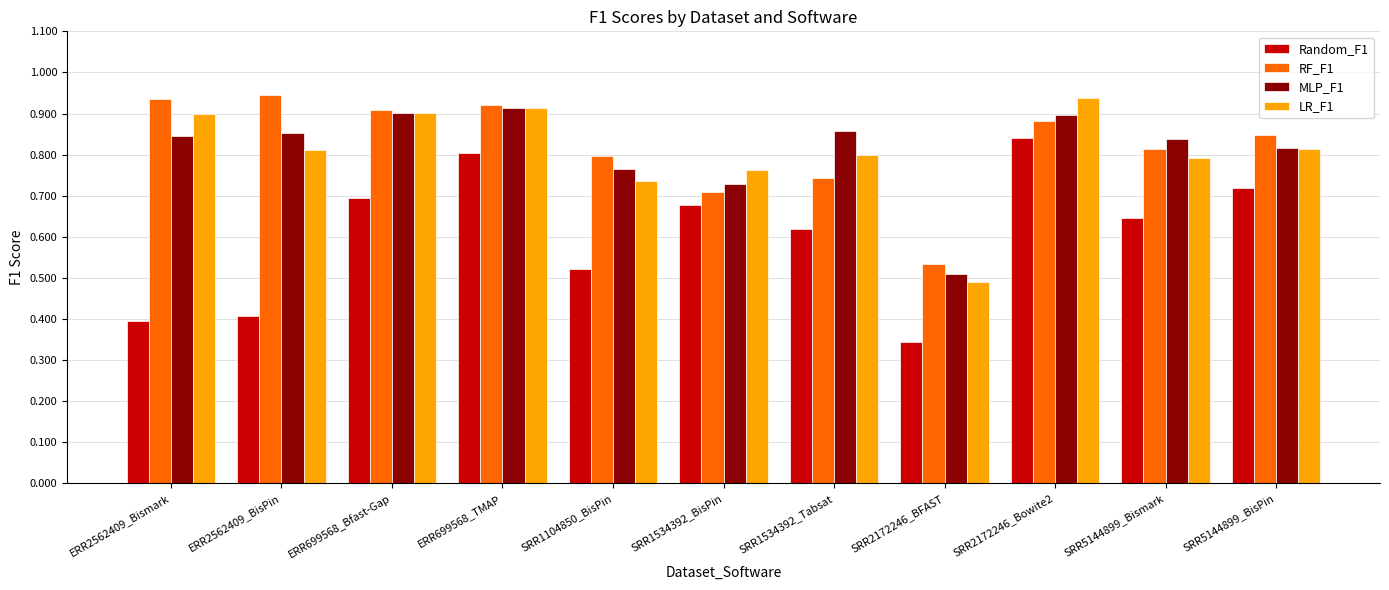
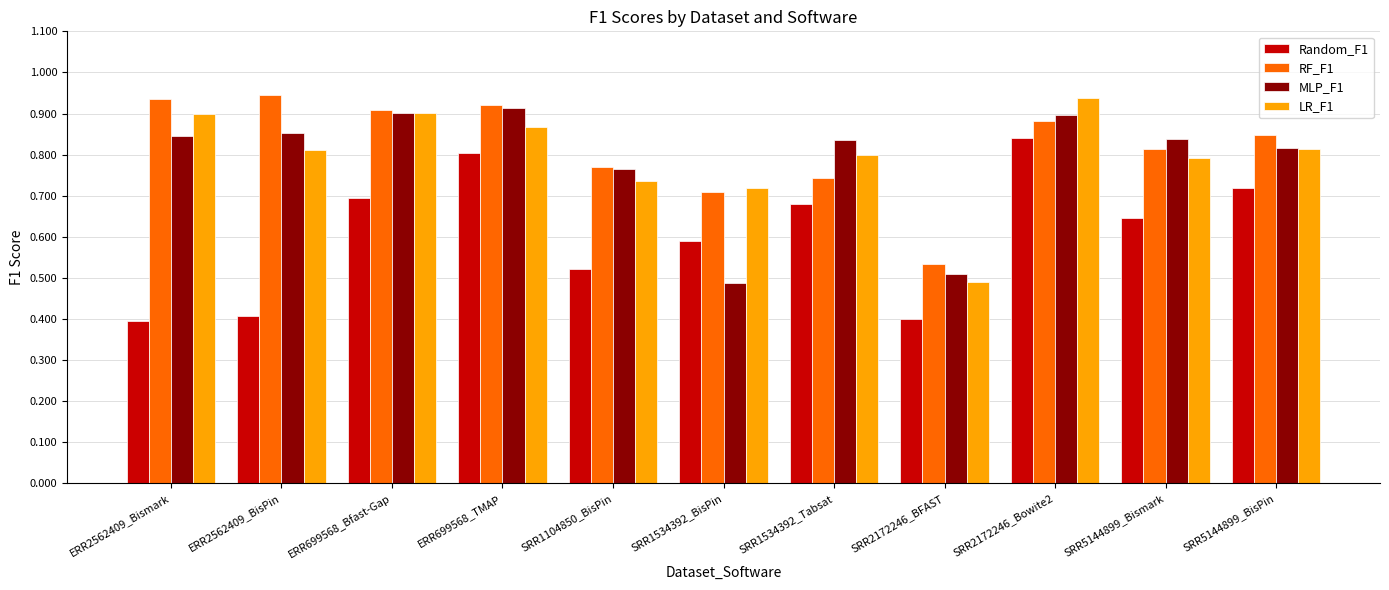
  {
    "Random_F1": {
      "ERR2562409_Bismark": 0.40,
      "ERR2562409_BisPin": 0.41,
      "ERR699568_Bfast-Gap": 0.69,
      "ERR699568_TMAP": 0.80,
      "SRR1104850_BisPin": 0.52,
-     "SRR1534392_BisPin": 0.68,
-     "SRR1534392_Tabsat": 0.62,
-     "SRR2172246_BFAST": 0.34,
+     "SRR1534392_BisPin": 0.59,
+     "SRR1534392_Tabsat": 0.68,
+     "SRR2172246_BFAST": 0.40,
      "SRR2172246_Bowite2": 0.84,
      "SRR5144899_Bismark": 0.65,
      "SRR5144899_BisPin": 0.72
    },
    "RF_F1": {
      "ERR2562409_Bismark": 0.94,
      "ERR2562409_BisPin": 0.94,
      "ERR699568_Bfast-Gap": 0.91,
      "ERR699568_TMAP": 0.92,
-     "SRR1104850_BisPin": 0.80,
+     "SRR1104850_BisPin": 0.77,
      "SRR1534392_BisPin": 0.71,
      "SRR1534392_Tabsat": 0.74,
      "SRR2172246_BFAST": 0.53,
      "SRR2172246_Bowite2": 0.88,
      "SRR5144899_Bismark": 0.81,
      "SRR5144899_BisPin": 0.85
    },
    "MLP_F1": {
      "ERR2562409_Bismark": 0.84,
      "ERR2562409_BisPin": 0.85,
      "ERR699568_Bfast-Gap": 0.90,
      "ERR699568_TMAP": 0.91,
      "SRR1104850_BisPin": 0.77,
-     "SRR1534392_BisPin": 0.73,
-     "SRR1534392_Tabsat": 0.86,
+     "SRR1534392_BisPin": 0.49,
+     "SRR1534392_Tabsat": 0.84,
      "SRR2172246_BFAST": 0.51,
      "SRR2172246_Bowite2": 0.90,
      "SRR5144899_Bismark": 0.84,
      "SRR5144899_BisPin": 0.82
    },
    "LR_F1": {
      "ERR2562409_Bismark": 0.90,
      "ERR2562409_BisPin": 0.81,
      "ERR699568_Bfast-Gap": 0.90,
-     "ERR699568_TMAP": 0.91,
+     "ERR699568_TMAP": 0.87,
      "SRR1104850_BisPin": 0.74,
-     "SRR1534392_BisPin": 0.76,
+     "SRR1534392_BisPin": 0.72,
      "SRR1534392_Tabsat": 0.80,
      "SRR2172246_BFAST": 0.49,
      "SRR2172246_Bowite2": 0.94,
      "SRR5144899_Bismark": 0.79,
      "SRR5144899_BisPin": 0.81
    }
  }
